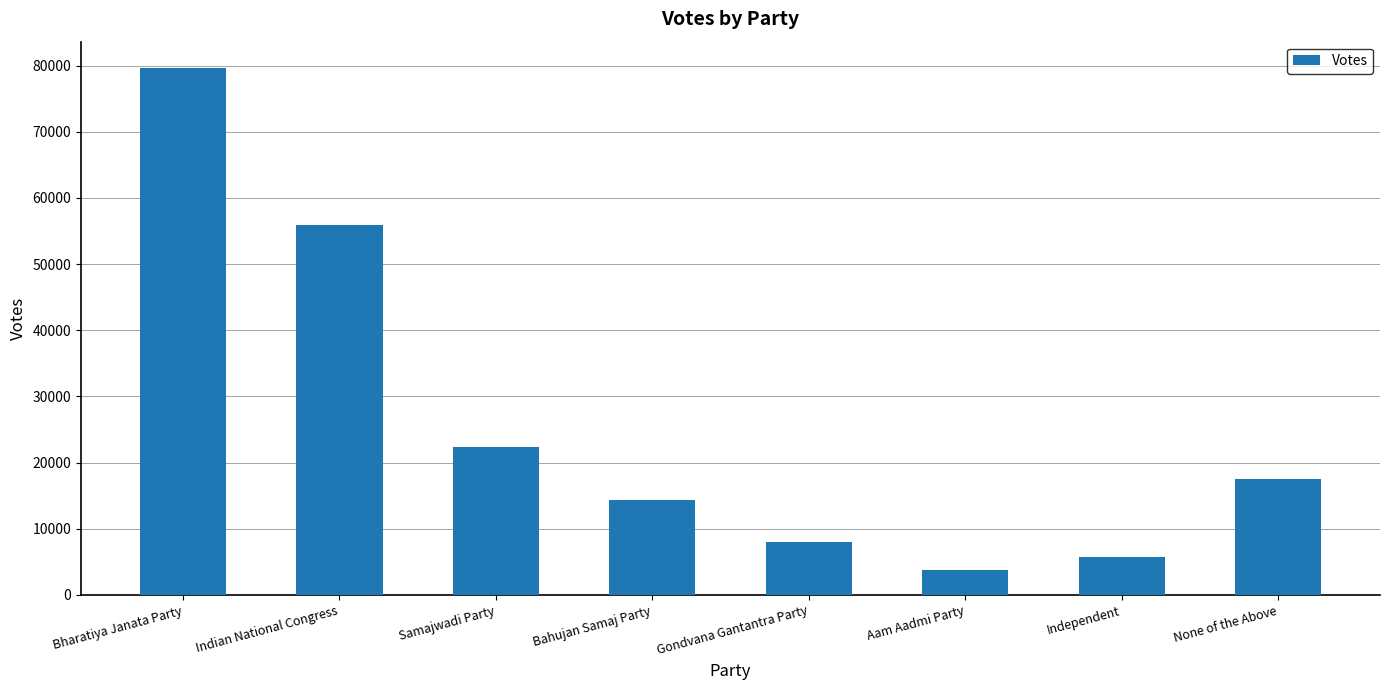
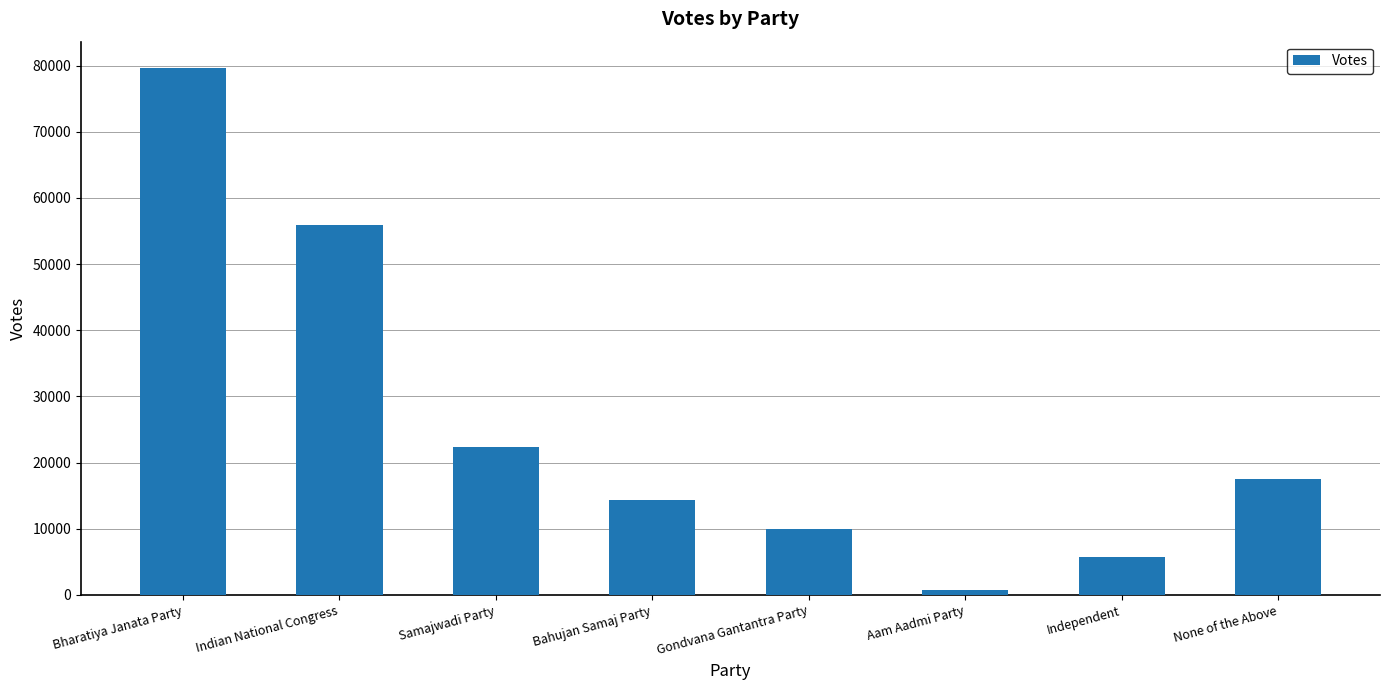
  {
    "Bharatiya Janata Party": 80000,
    "Indian National Congress": 56000,
    "Samajwadi Party": 22000,
    "Bahujan Samaj Party": 14000,
-   "Gondvana Gantantra Party": 8000,
-   "Aam Aadmi Party": 4000,
+   "Gondvana Gantantra Party": 10000,
+   "Aam Aadmi Party": 1000,
    "Independent": 6000,
    "None of the Above": 17000
  }
